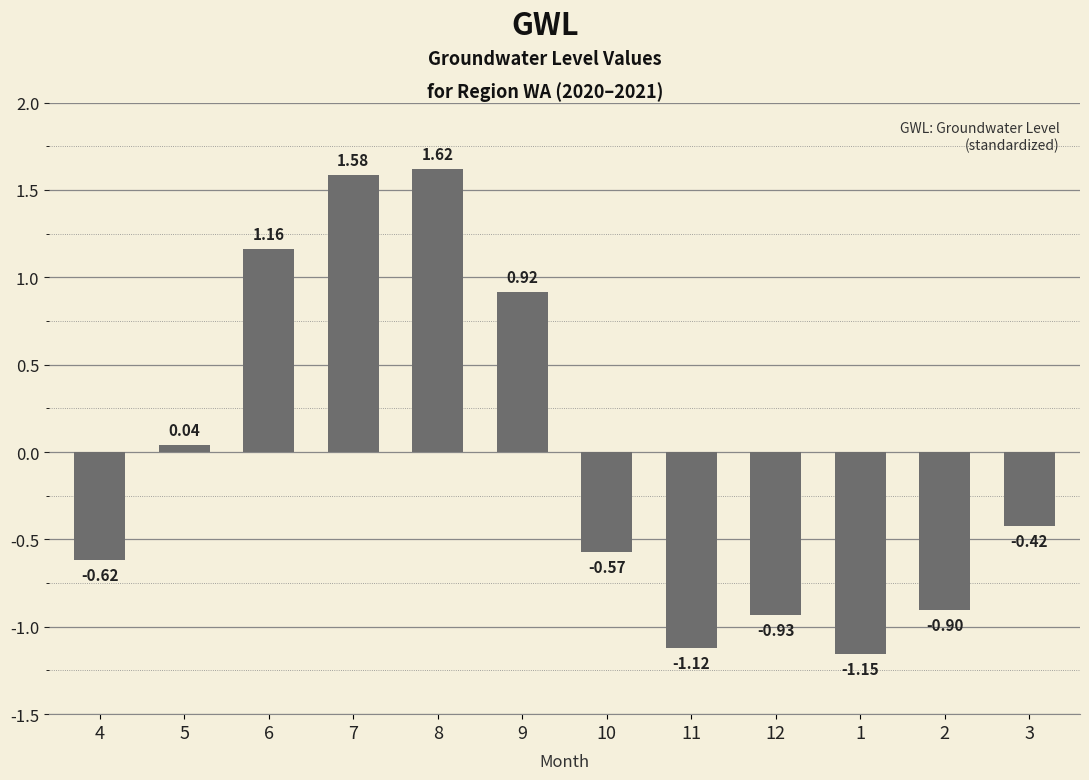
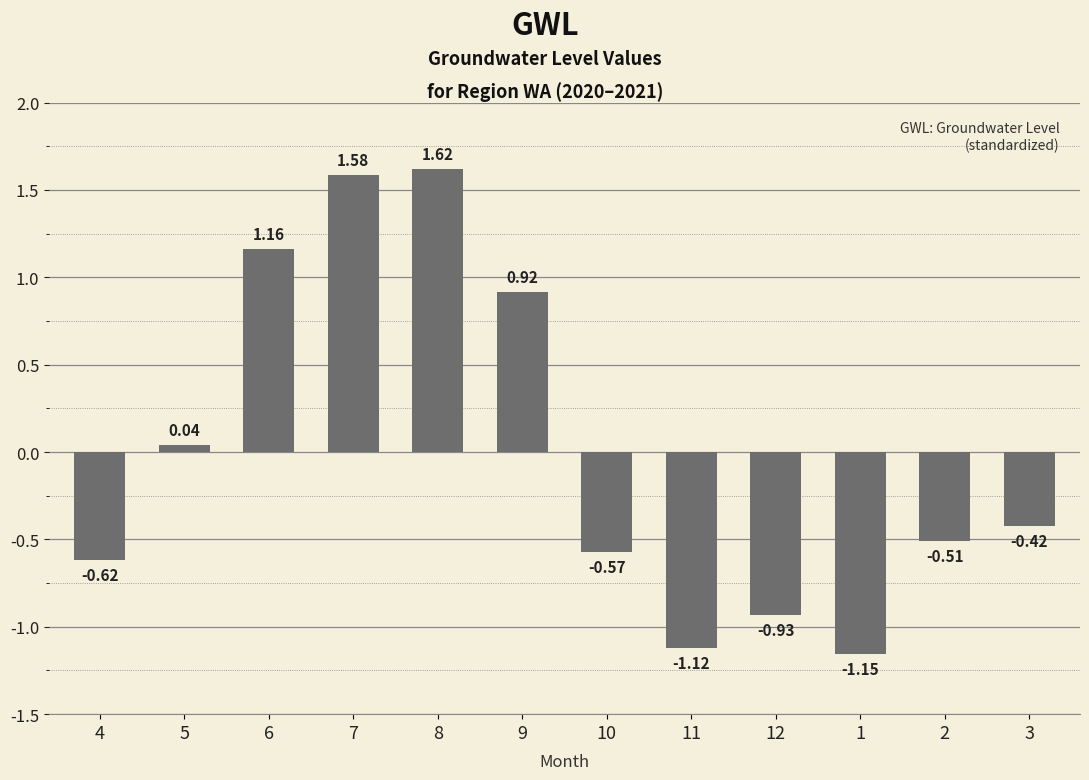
  {
    "4": -0.62,
    "5": 0.04,
    "6": 1.16,
    "7": 1.58,
    "8": 1.62,
    "9": 0.92,
    "10": -0.57,
    "11": -1.12,
    "12": -0.93,
    "1": -1.15,
-   "2": -0.90,
+   "2": -0.51,
    "3": -0.42
  }
